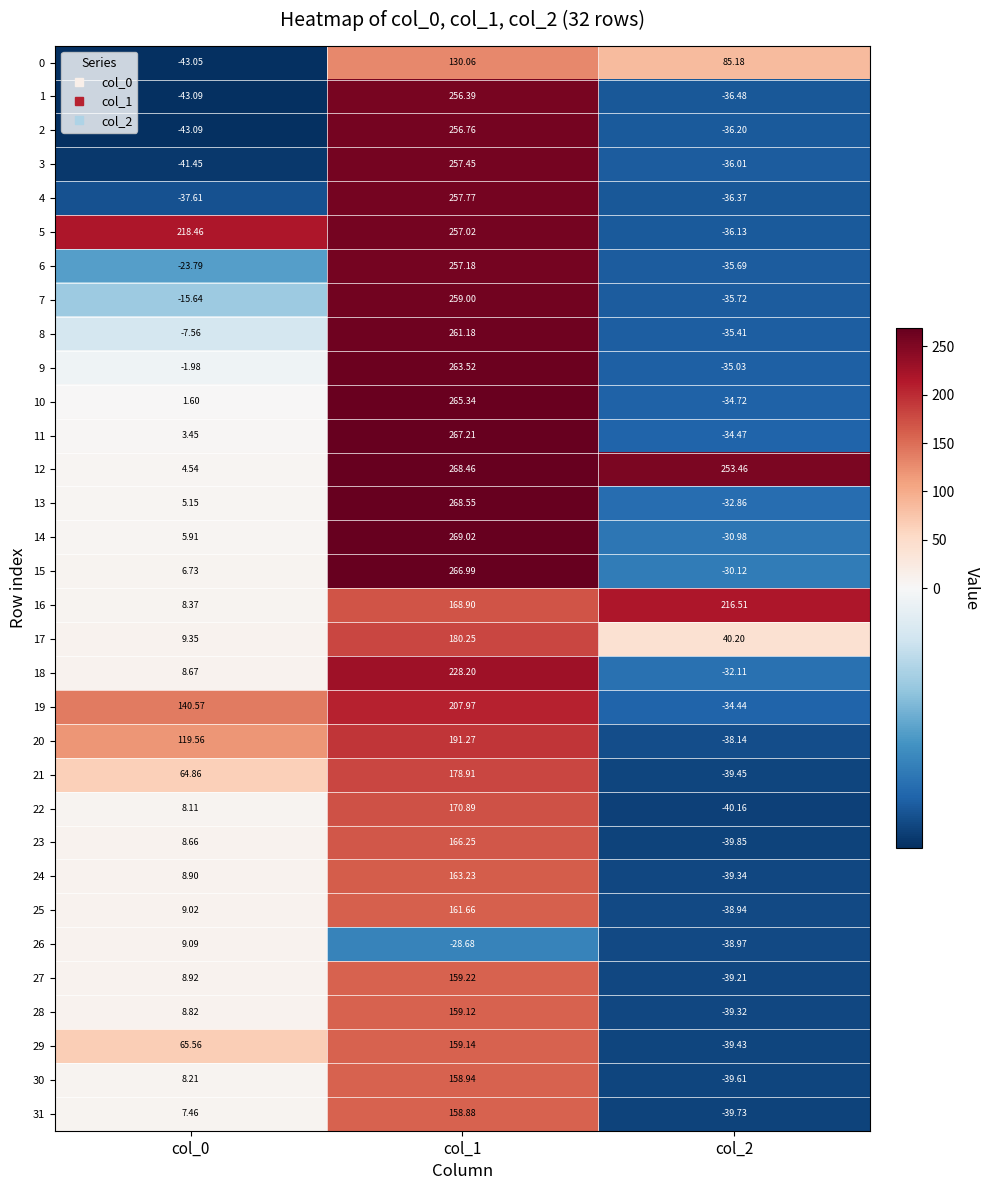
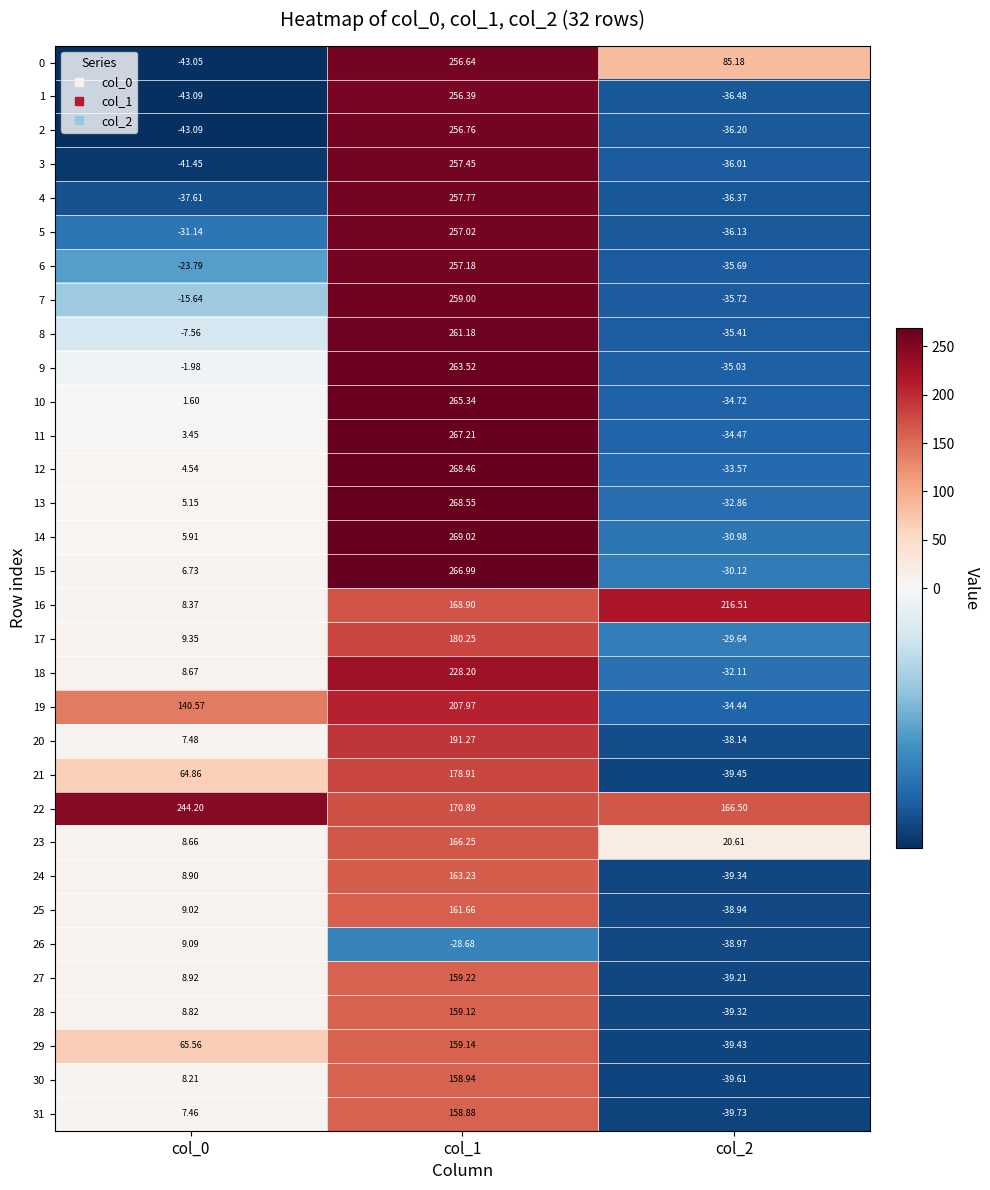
  {
    "0": {
      "col_0": -43.05,
-     "col_1": 130.06,
+     "col_1": 256.64,
      "col_2": 85.18
    },
    "1": {
      "col_0": -43.09,
      "col_1": 256.39,
      "col_2": -36.48
    },
    "2": {
      "col_0": -43.09,
      "col_1": 256.76,
      "col_2": -36.20
    },
    "3": {
      "col_0": -41.45,
      "col_1": 257.45,
      "col_2": -36.01
    },
    "4": {
      "col_0": -37.61,
      "col_1": 257.77,
      "col_2": -36.37
    },
    "5": {
-     "col_0": 218.46,
+     "col_0": -31.14,
      "col_1": 257.02,
      "col_2": -36.13
    },
    "6": {
      "col_0": -23.79,
      "col_1": 257.18,
      "col_2": -35.69
    },
    "7": {
      "col_0": -15.64,
      "col_1": 259.00,
      "col_2": -35.72
    },
    "8": {
      "col_0": -7.56,
      "col_1": 261.18,
      "col_2": -35.41
    },
    "9": {
      "col_0": -1.98,
      "col_1": 263.52,
      "col_2": -35.03
    },
    "10": {
      "col_0": 1.60,
      "col_1": 265.34,
      "col_2": -34.72
    },
    "11": {
      "col_0": 3.45,
      "col_1": 267.21,
      "col_2": -34.47
    },
    "12": {
      "col_0": 4.54,
      "col_1": 268.46,
-     "col_2": 253.46
+     "col_2": -33.57
    },
    "13": {
      "col_0": 5.15,
      "col_1": 268.55,
      "col_2": -32.86
    },
    "14": {
      "col_0": 5.91,
      "col_1": 269.02,
      "col_2": -30.98
    },
    "15": {
      "col_0": 6.73,
      "col_1": 266.99,
      "col_2": -30.12
    },
    "16": {
      "col_0": 8.37,
      "col_1": 168.90,
      "col_2": 216.51
    },
    "17": {
      "col_0": 9.35,
      "col_1": 180.25,
-     "col_2": 40.20
+     "col_2": -29.64
    },
    "18": {
      "col_0": 8.67,
      "col_1": 228.20,
      "col_2": -32.11
    },
    "19": {
      "col_0": 140.57,
      "col_1": 207.97,
      "col_2": -34.44
    },
    "20": {
-     "col_0": 119.56,
+     "col_0": 7.48,
      "col_1": 191.27,
      "col_2": -38.14
    },
    "21": {
      "col_0": 64.86,
      "col_1": 178.91,
      "col_2": -39.45
    },
    "22": {
-     "col_0": 8.11,
+     "col_0": 244.20,
      "col_1": 170.89,
-     "col_2": -40.16
+     "col_2": 166.50
    },
    "23": {
      "col_0": 8.66,
      "col_1": 166.25,
-     "col_2": -39.85
+     "col_2": 20.61
    },
    "24": {
      "col_0": 8.90,
      "col_1": 163.23,
      "col_2": -39.34
    },
    "25": {
      "col_0": 9.02,
      "col_1": 161.66,
      "col_2": -38.94
    },
    "26": {
      "col_0": 9.09,
      "col_1": -28.68,
      "col_2": -38.97
    },
    "27": {
      "col_0": 8.92,
      "col_1": 159.22,
      "col_2": -39.21
    },
    "28": {
      "col_0": 8.82,
      "col_1": 159.12,
      "col_2": -39.32
    },
    "29": {
      "col_0": 65.56,
      "col_1": 159.14,
      "col_2": -39.43
    },
    "30": {
      "col_0": 8.21,
      "col_1": 158.94,
      "col_2": -39.61
    },
    "31": {
      "col_0": 7.46,
      "col_1": 158.88,
      "col_2": -39.73
    }
  }
